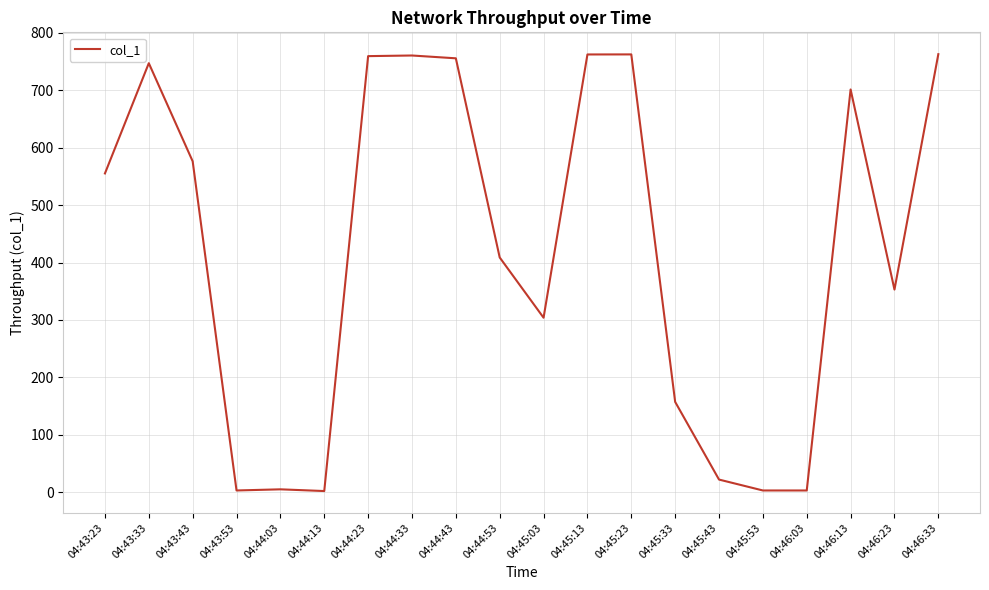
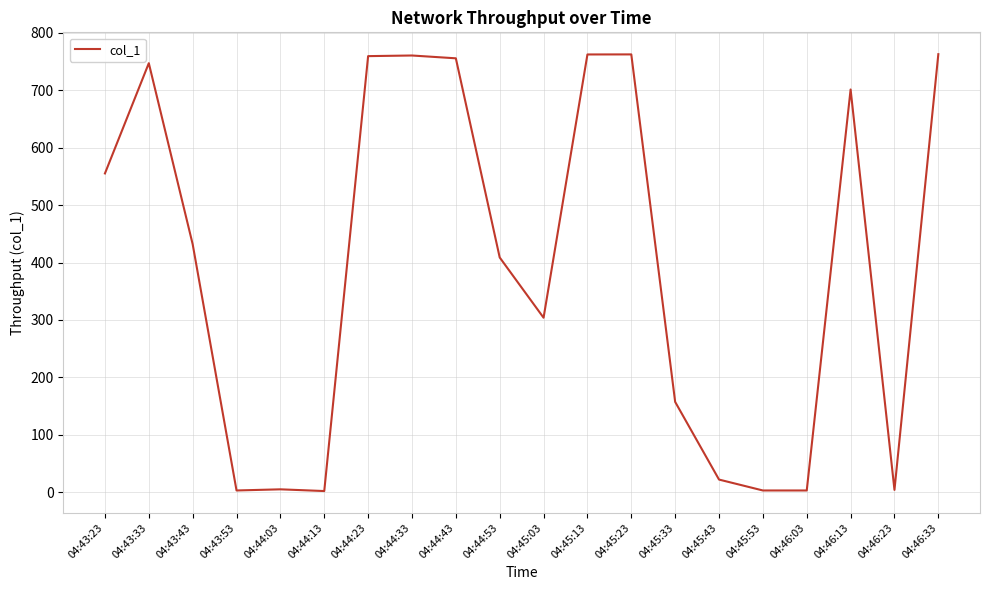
  {
    "04:43:23": 560,
    "04:43:33": 750,
-   "04:43:43": 580,
+   "04:43:43": 430,
    "04:43:53": 0,
    "04:44:03": 10,
    "04:44:13": 0,
    "04:44:23": 760,
    "04:44:33": 760,
    "04:44:43": 760,
    "04:44:53": 410,
    "04:45:03": 300,
    "04:45:13": 760,
    "04:45:23": 760,
    "04:45:33": 160,
    "04:45:43": 20,
    "04:45:53": 0,
    "04:46:03": 0,
    "04:46:13": 700,
-   "04:46:23": 350,
+   "04:46:23": 0,
    "04:46:33": 760
  }
